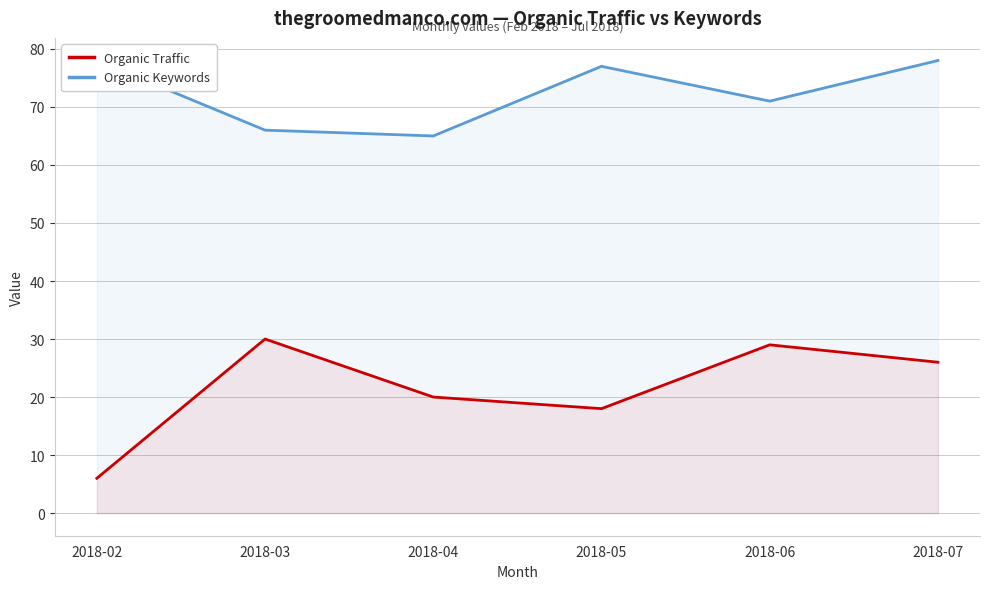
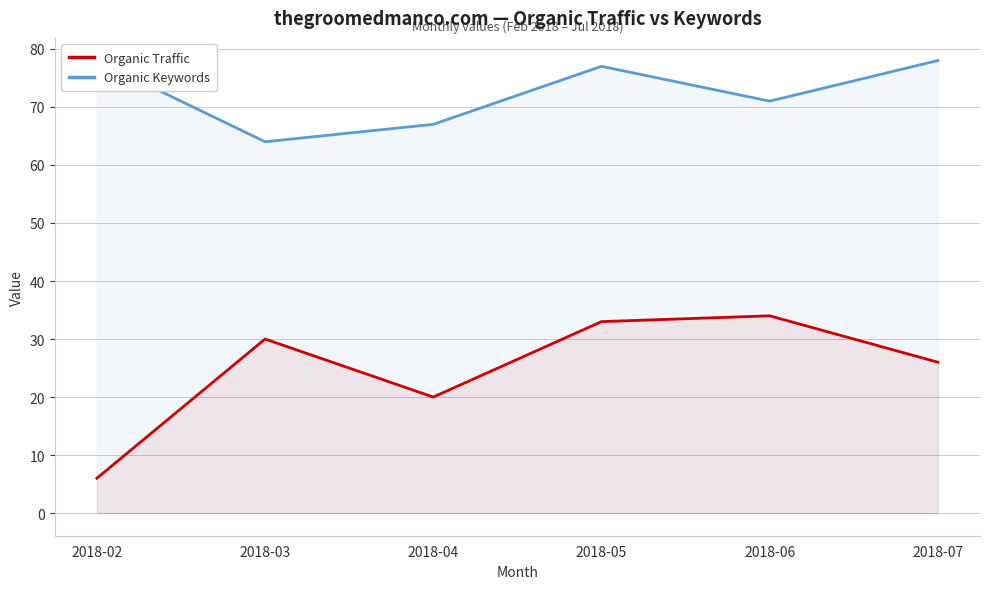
  {
    "Organic Traffic": {
      "2018-02": 6,
      "2018-03": 30,
      "2018-04": 20,
-     "2018-05": 18,
-     "2018-06": 29,
+     "2018-05": 33,
+     "2018-06": 34,
      "2018-07": 26
    },
    "Organic Keywords": {
-     "2018-03": 66,
-     "2018-04": 65,
+     "2018-03": 64,
+     "2018-04": 67,
      "2018-05": 77,
      "2018-06": 71,
      "2018-07": 78
    }
  }
